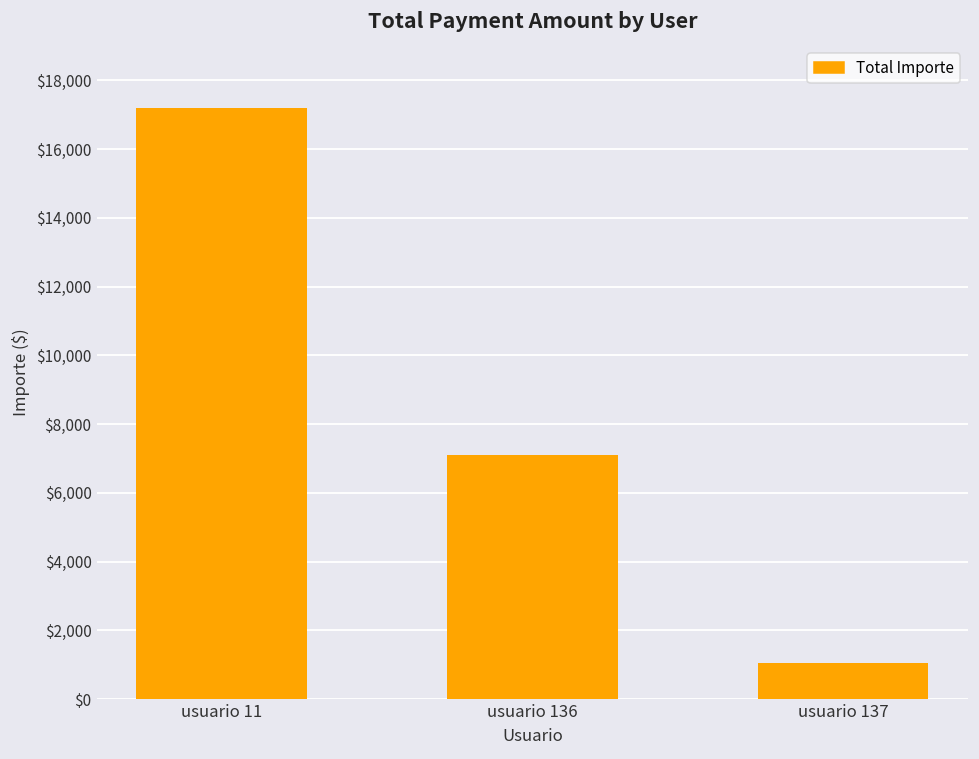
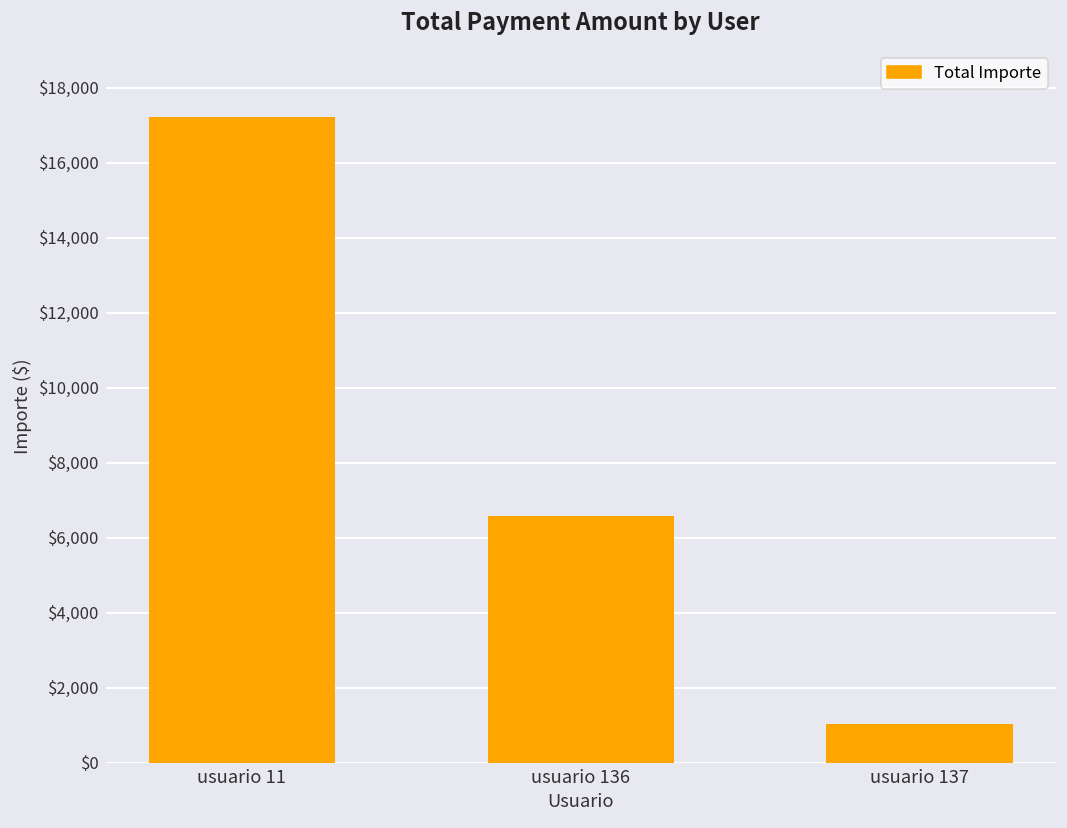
  {
    "usuario 11": "$17,200",
-   "usuario 136": "$7,100",
+   "usuario 136": "$6,600",
    "usuario 137": "$1,000"
  }
